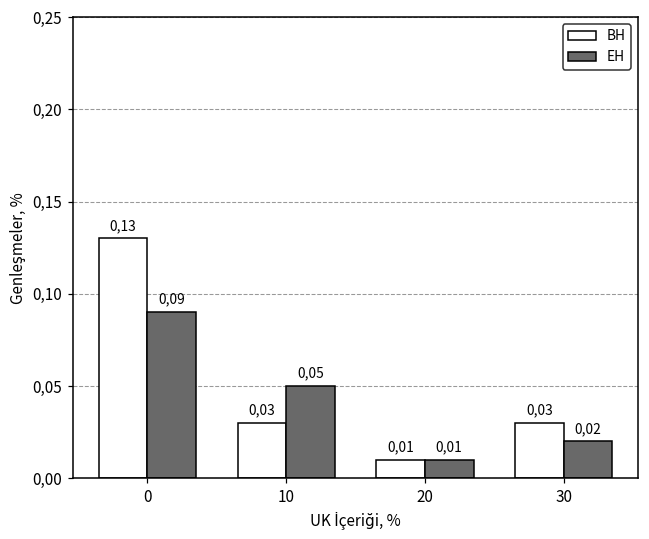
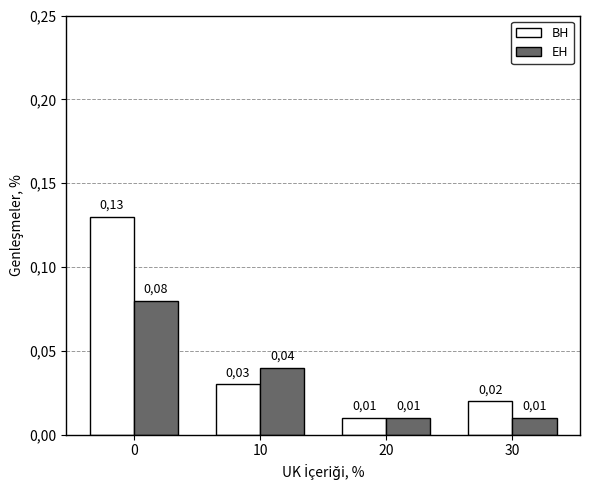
  {
    "BH": {
-     "30": "0,03"
+     "30": "0,02"
    },
    "EH": {
-     "0": "0,09",
-     "10": "0,05",
-     "30": "0,02"
+     "0": "0,08",
+     "10": "0,04",
+     "30": "0,01"
    }
  }
